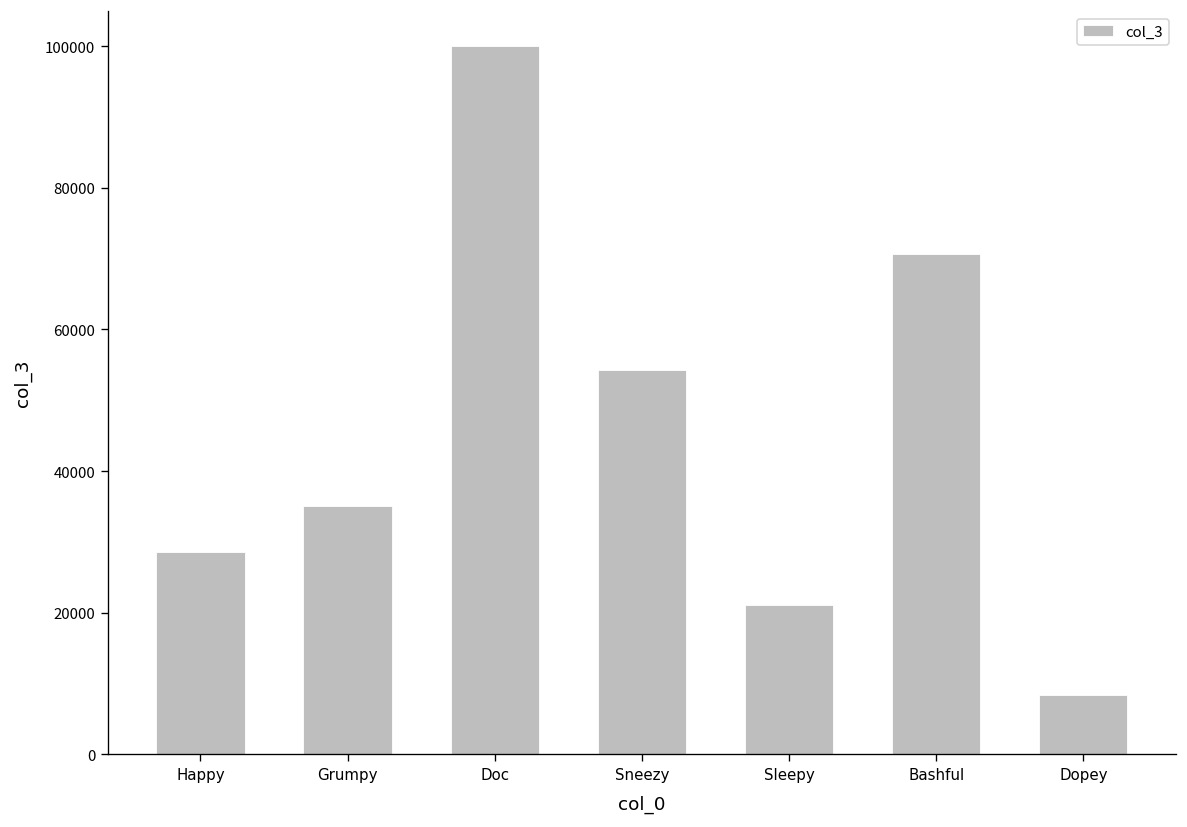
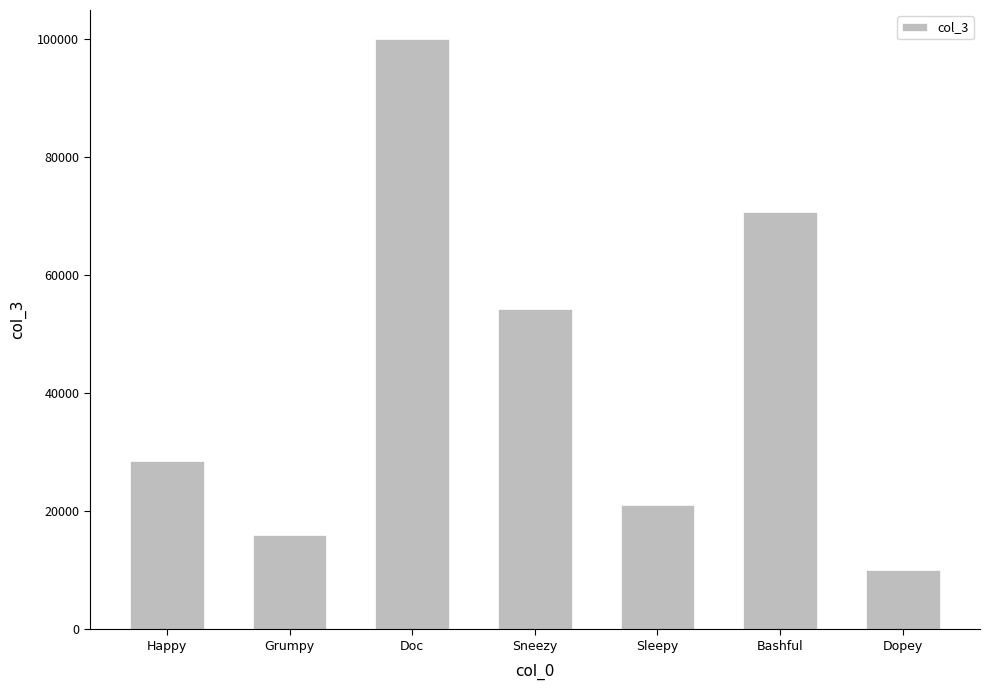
  {
    "Happy": 29000,
-   "Grumpy": 35000,
+   "Grumpy": 16000,
    "Doc": 100000,
    "Sneezy": 54000,
    "Sleepy": 21000,
    "Bashful": 71000,
-   "Dopey": 8000
+   "Dopey": 10000
  }
